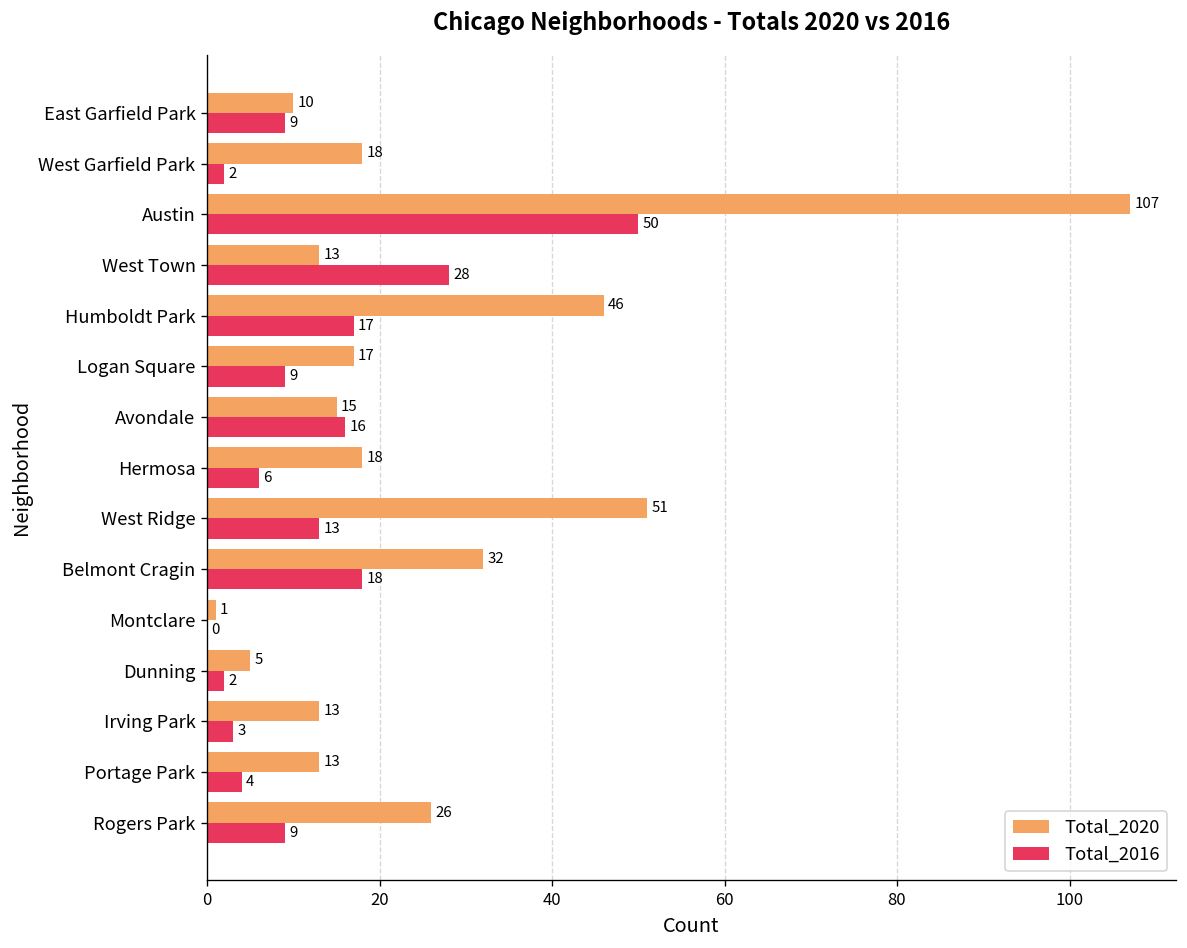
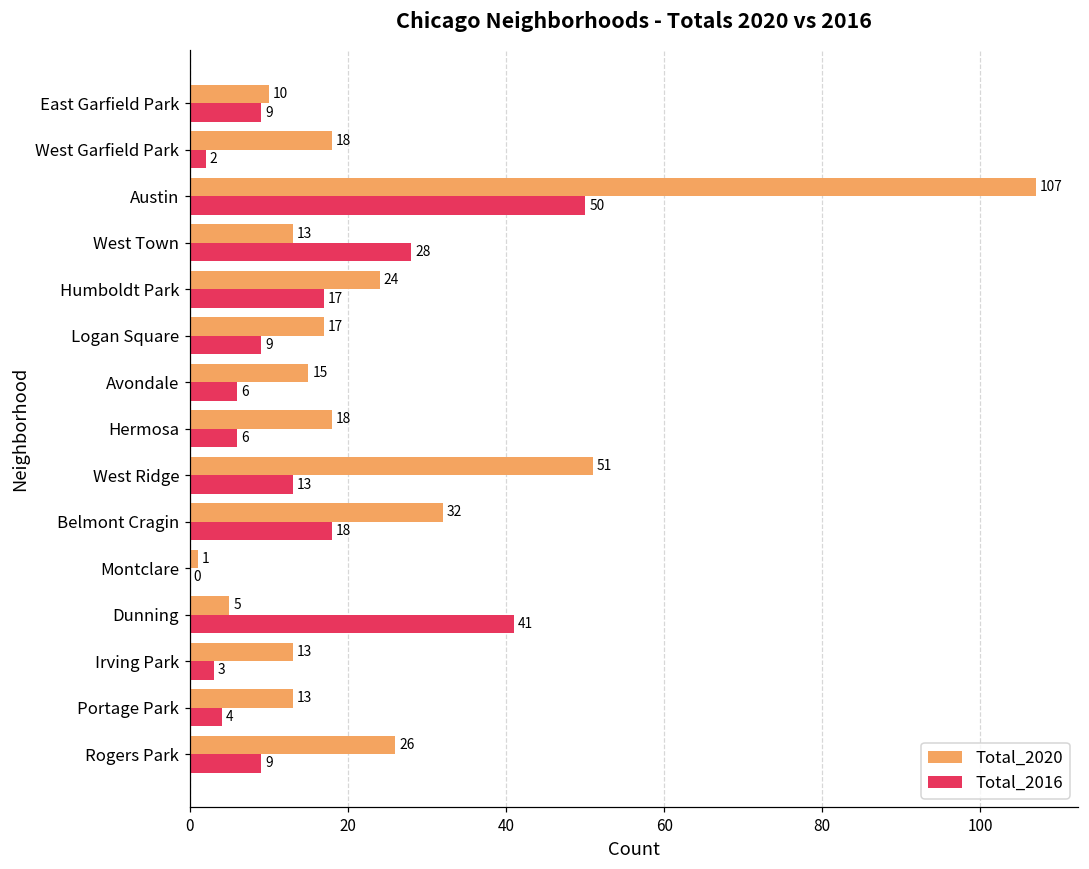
  {
    "Total_2020": {
      "East Garfield Park": 10,
      "West Garfield Park": 18,
      "Austin": 107,
      "West Town": 13,
-     "Humboldt Park": 46,
+     "Humboldt Park": 24,
      "Logan Square": 17,
      "Avondale": 15,
      "Hermosa": 18,
      "West Ridge": 51,
      "Belmont Cragin": 32,
      "Montclare": 1,
      "Dunning": 5,
      "Irving Park": 13,
      "Portage Park": 13,
      "Rogers Park": 26
    },
    "Total_2016": {
      "East Garfield Park": 9,
      "West Garfield Park": 2,
      "Austin": 50,
      "West Town": 28,
      "Humboldt Park": 17,
      "Logan Square": 9,
-     "Avondale": 16,
+     "Avondale": 6,
      "Hermosa": 6,
      "West Ridge": 13,
      "Belmont Cragin": 18,
      "Montclare": 0,
-     "Dunning": 2,
+     "Dunning": 41,
      "Irving Park": 3,
      "Portage Park": 4,
      "Rogers Park": 9
    }
  }
